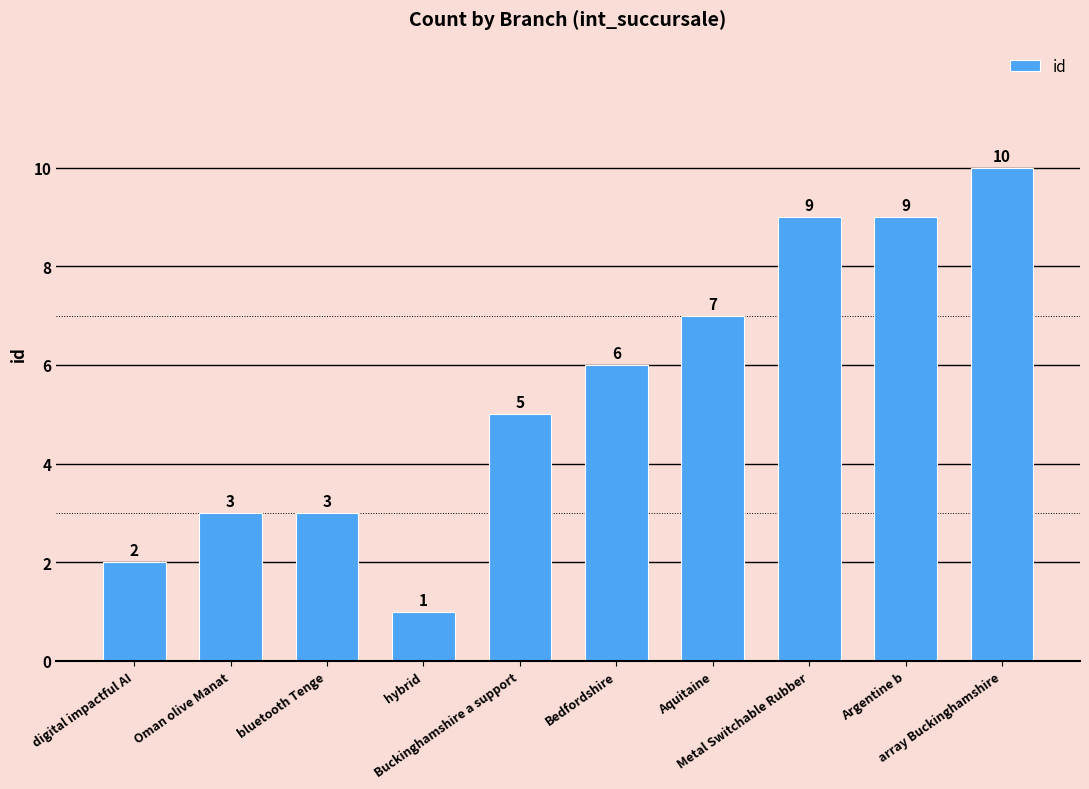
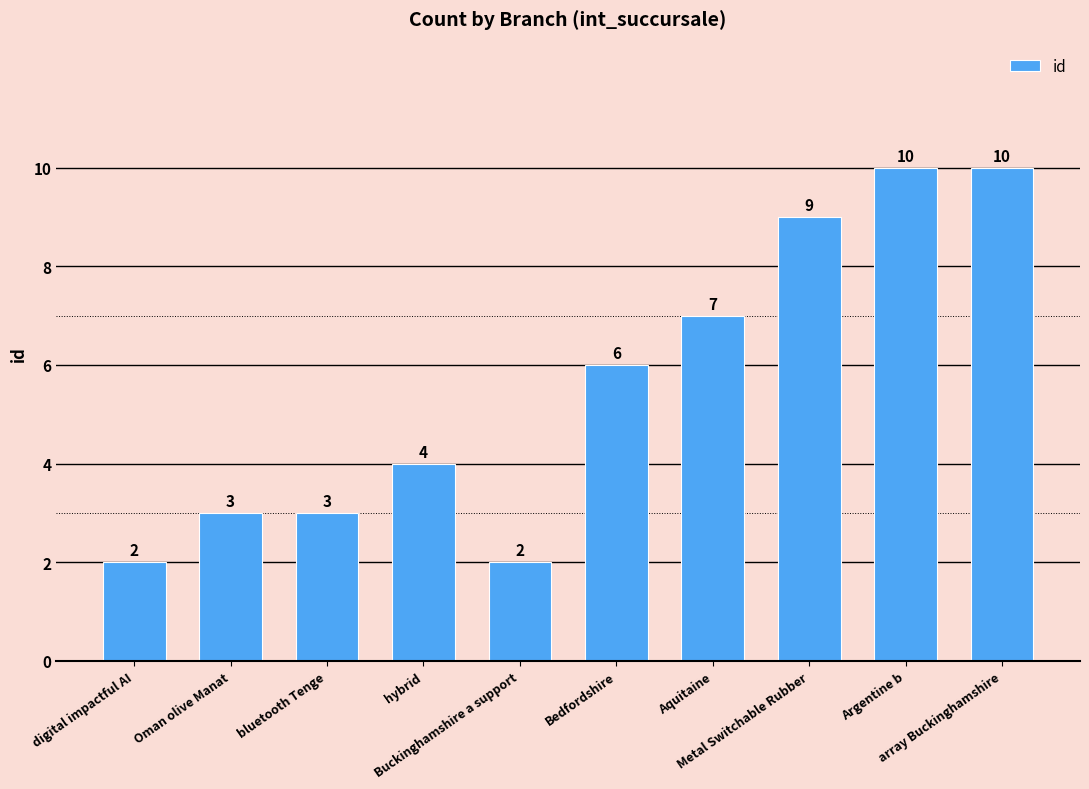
  {
    "digital impactful AI": 2,
    "Oman olive Manat": 3,
    "bluetooth Tenge": 3,
-   "hybrid": 1,
-   "Buckinghamshire a support": 5,
+   "hybrid": 4,
+   "Buckinghamshire a support": 2,
    "Bedfordshire": 6,
    "Aquitaine": 7,
    "Metal Switchable Rubber": 9,
-   "Argentine b": 9,
+   "Argentine b": 10,
    "array Buckinghamshire": 10
  }
